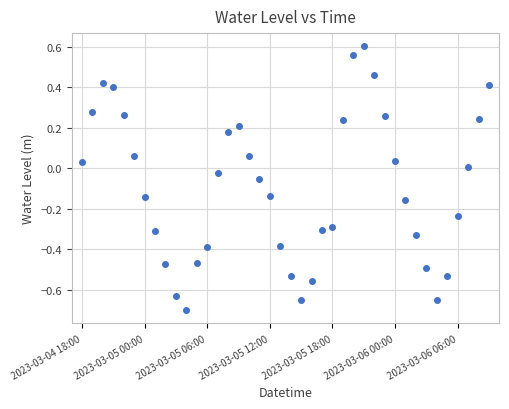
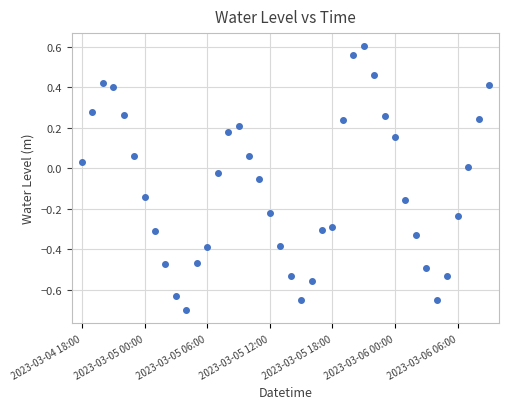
  {
-   "2023-03-05 12:00": -0.14,
-   "2023-03-06 00:00": 0.04
+   "2023-03-05 12:00": -0.22,
+   "2023-03-06 00:00": 0.16
  }
